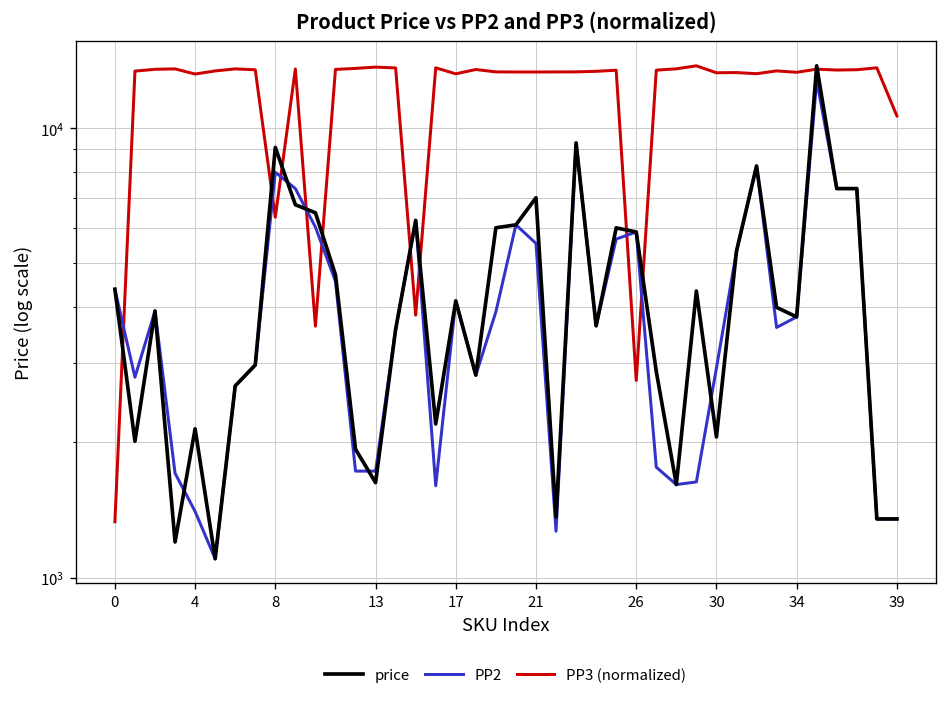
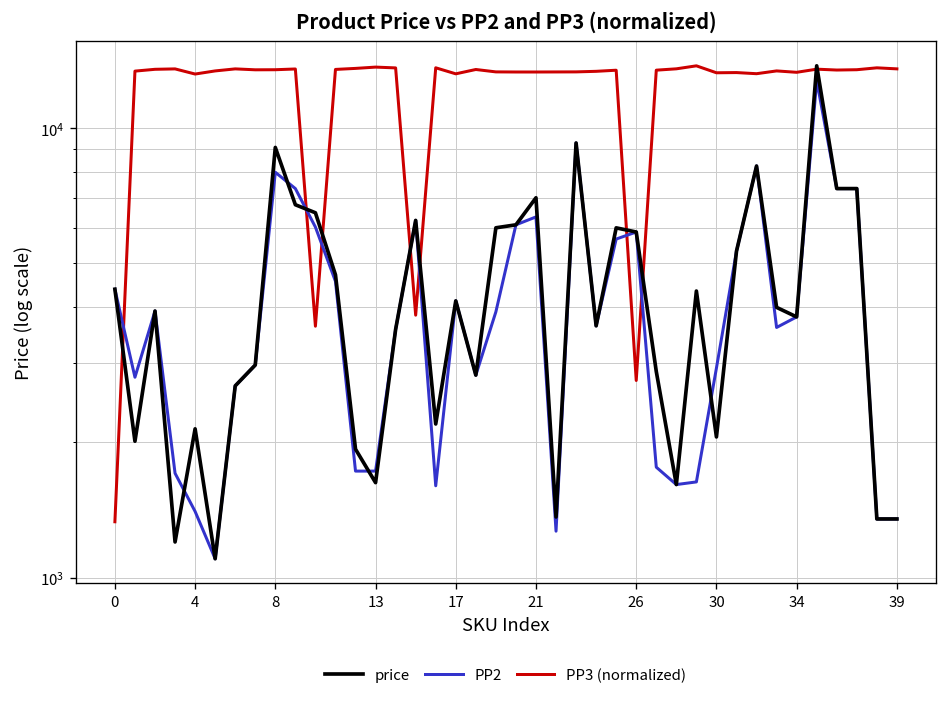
  {
    "price": {
      "4": 2100,
      "8": 9100,
      "13": 1630,
      "21": 7000,
      "30": 2100
    },
    "PP2": {
      "4": 1400,
      "8": 8000,
      "13": 1700,
-     "21": 5500,
+     "21": 6300,
      "30": 2900
    },
    "PP3 (normalized)": {
      "0": 1330,
      "4": 13200,
-     "8": 6300,
+     "8": 13500,
      "13": 13700,
      "17": 13200,
      "21": 13300,
      "26": 2700,
      "30": 13300,
      "34": 13300,
-     "39": 10600
+     "39": 13500
    }
  }
